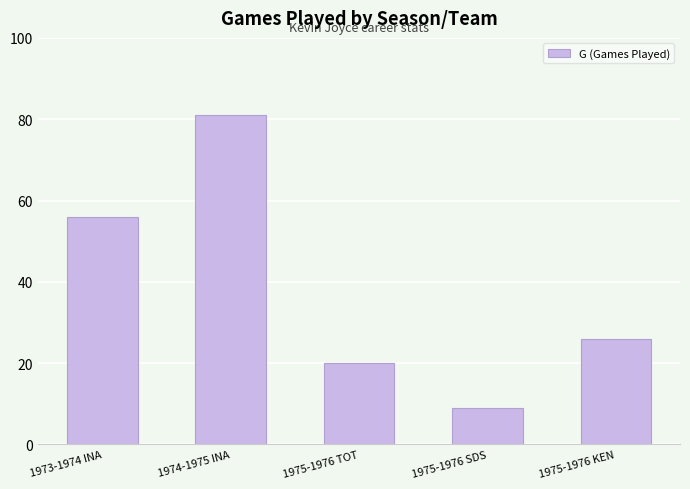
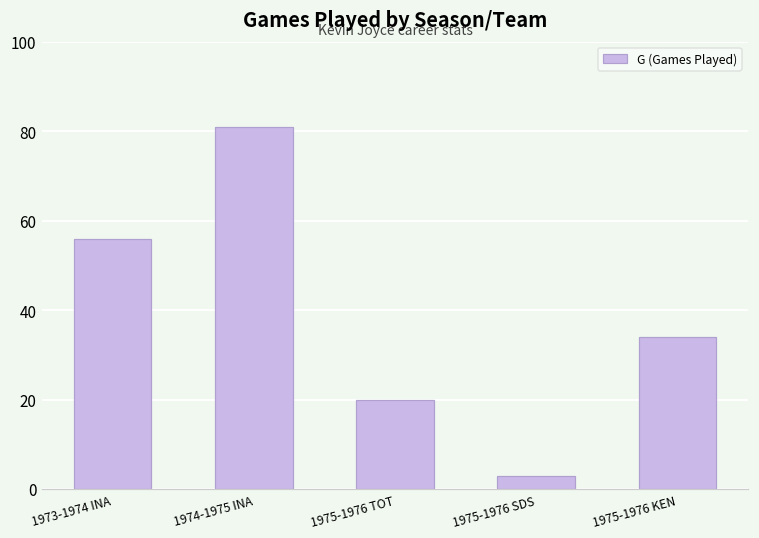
  {
    "1973-1974 INA": 56,
    "1974-1975 INA": 81,
    "1975-1976 TOT": 20,
-   "1975-1976 SDS": 9,
-   "1975-1976 KEN": 26
+   "1975-1976 SDS": 3,
+   "1975-1976 KEN": 34
  }
